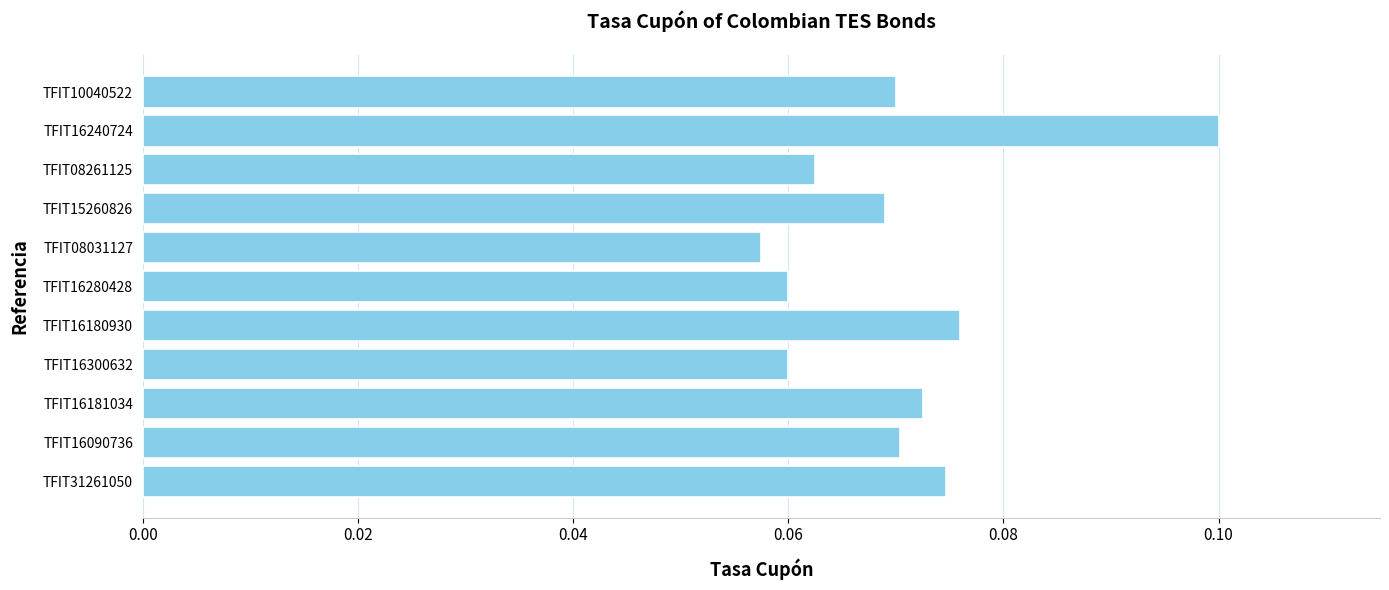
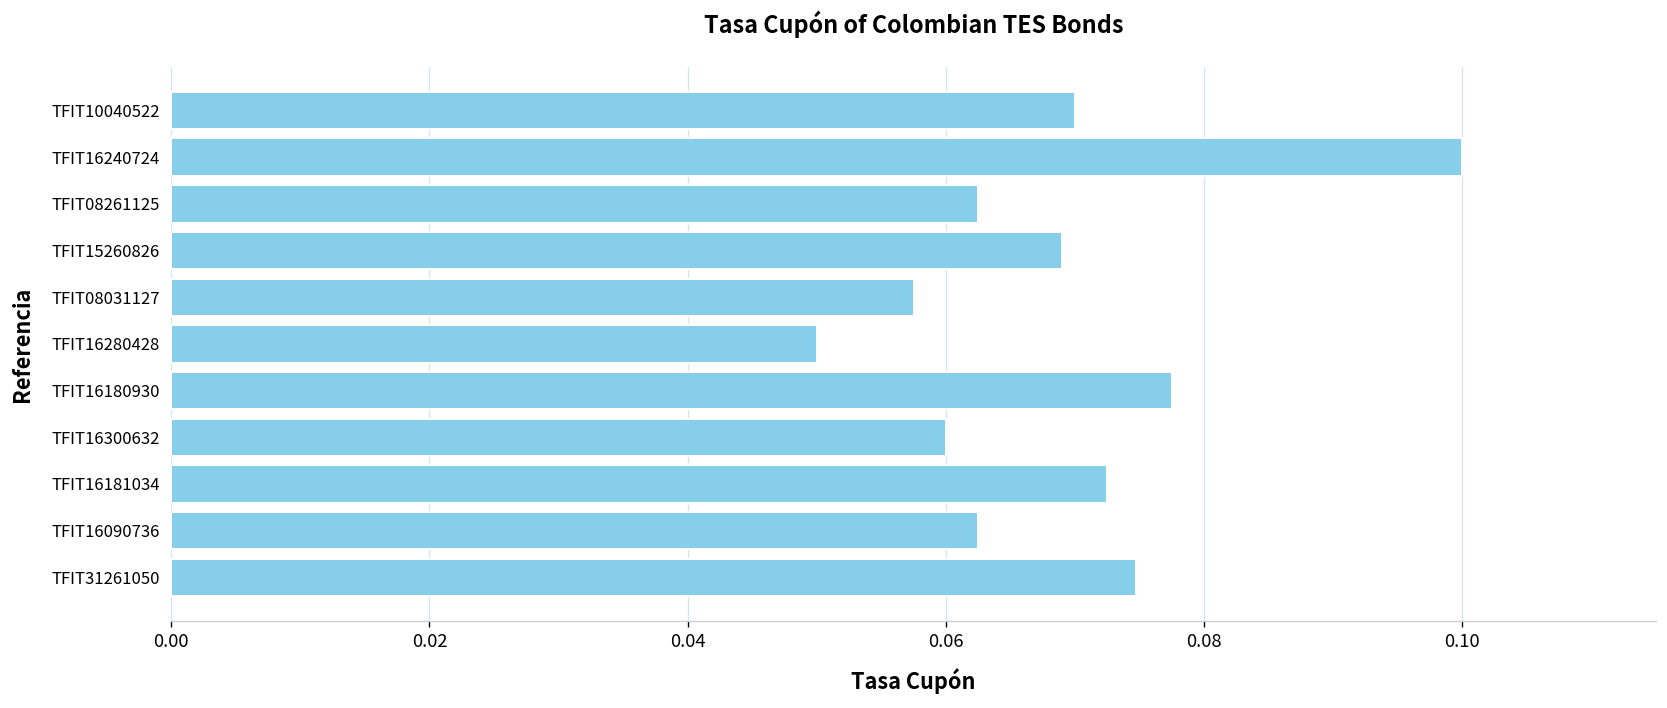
  {
    "TFIT10040522": 0.0700,
    "TFIT16240724": 0.1000,
    "TFIT08261125": 0.0625,
    "TFIT15260826": 0.0690,
    "TFIT08031127": 0.0575,
-   "TFIT16280428": 0.06,
-   "TFIT16180930": 0.0760,
+   "TFIT16280428": 0.05,
+   "TFIT16180930": 0.0775,
    "TFIT16300632": 0.0600,
    "TFIT16181034": 0.0725,
-   "TFIT16090736": 0.0704,
+   "TFIT16090736": 0.0625,
    "TFIT31261050": 0.0747
  }
